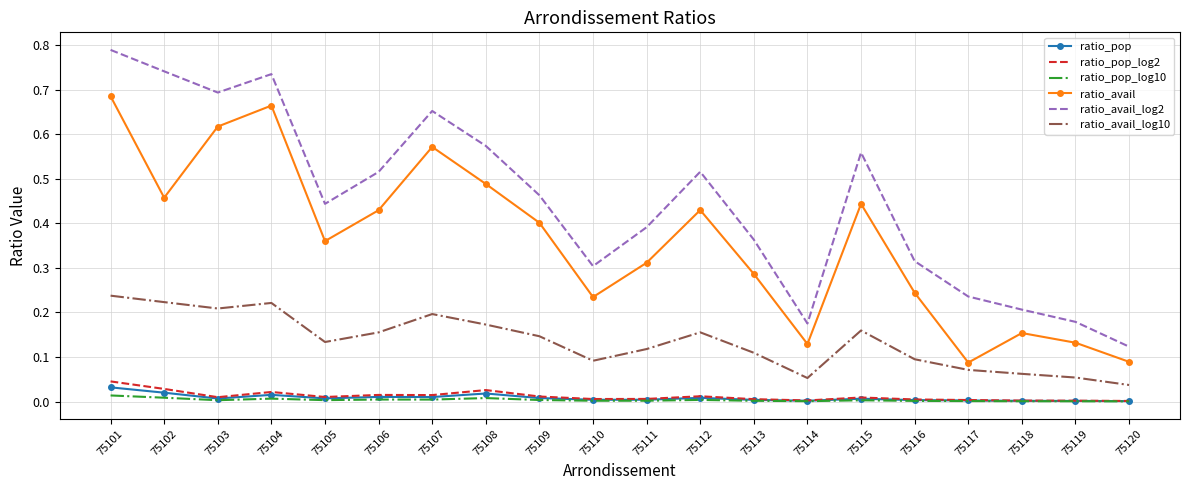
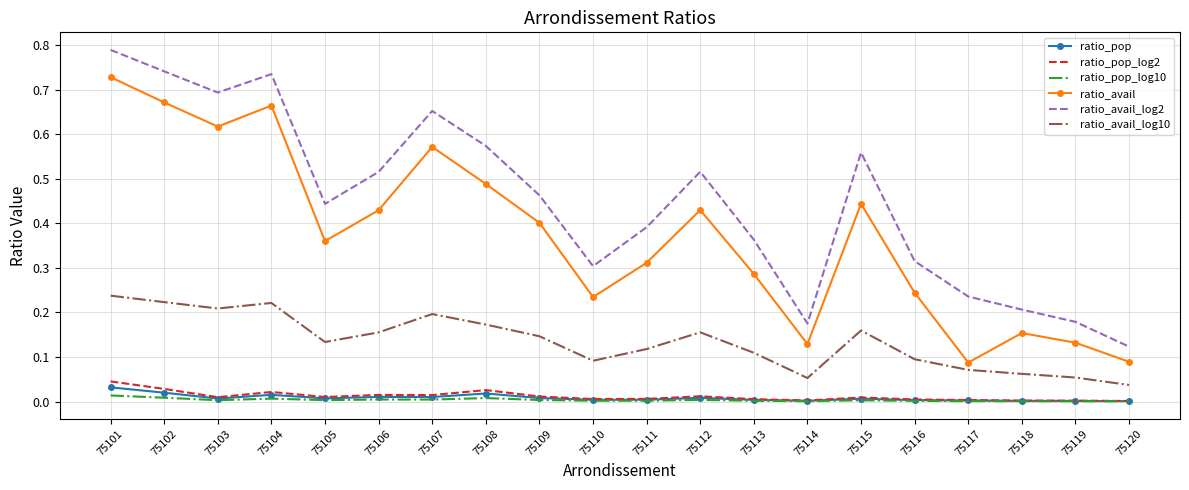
  {
    "ratio_pop": {
      "75101": 0.03,
      "75102": 0.02,
      "75104": 0.01,
      "75108": 0.02
    },
    "ratio_pop_log2": {
      "75101": 0.05,
      "75102": 0.03,
      "75104": 0.02,
      "75108": 0.03
    },
    "ratio_pop_log10": {
      "75101": 0.01,
      "75102": 0.01,
      "75104": 0.01,
      "75106": 0.00,
      "75107": 0.00,
      "75108": 0.01
    },
    "ratio_avail": {
-     "75101": 0.68,
-     "75102": 0.46,
+     "75101": 0.73,
+     "75102": 0.67,
      "75103": 0.62,
      "75104": 0.66,
      "75105": 0.36,
      "75106": 0.43,
      "75107": 0.57,
      "75108": 0.49,
      "75109": 0.40,
      "75110": 0.23,
      "75111": 0.31,
      "75112": 0.43,
      "75113": 0.29,
      "75114": 0.13,
      "75115": 0.44,
      "75116": 0.24,
      "75117": 0.09,
      "75118": 0.15,
      "75119": 0.13,
      "75120": 0.09
    },
    "ratio_avail_log2": {
      "75101": 0.79,
      "75102": 0.74,
      "75103": 0.69,
      "75104": 0.73,
      "75105": 0.44,
      "75106": 0.52,
      "75107": 0.65,
      "75108": 0.57,
      "75109": 0.46,
      "75110": 0.30,
      "75111": 0.39,
      "75112": 0.52,
      "75113": 0.36,
      "75114": 0.18,
      "75115": 0.56,
      "75116": 0.31,
      "75117": 0.24,
      "75118": 0.21,
      "75119": 0.18,
      "75120": 0.12
    },
    "ratio_avail_log10": {
      "75101": 0.24,
      "75102": 0.22,
      "75103": 0.21,
      "75104": 0.22,
      "75105": 0.13,
      "75106": 0.16,
      "75107": 0.20,
      "75108": 0.17,
      "75109": 0.15,
      "75110": 0.09,
      "75111": 0.12,
      "75112": 0.16,
      "75113": 0.11,
      "75114": 0.05,
      "75115": 0.16,
      "75116": 0.09,
      "75117": 0.07,
      "75118": 0.06,
      "75119": 0.05,
      "75120": 0.04
    }
  }
